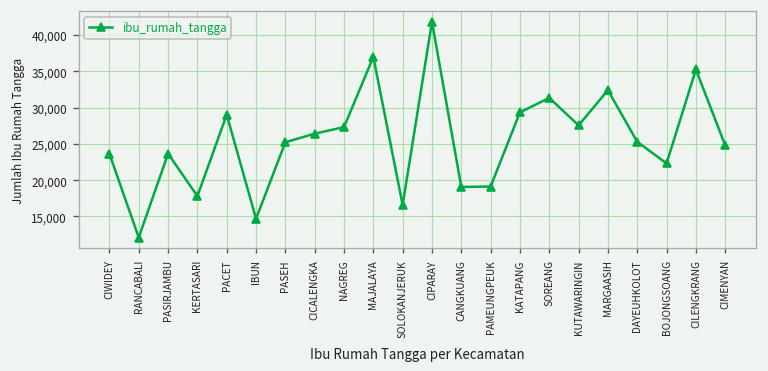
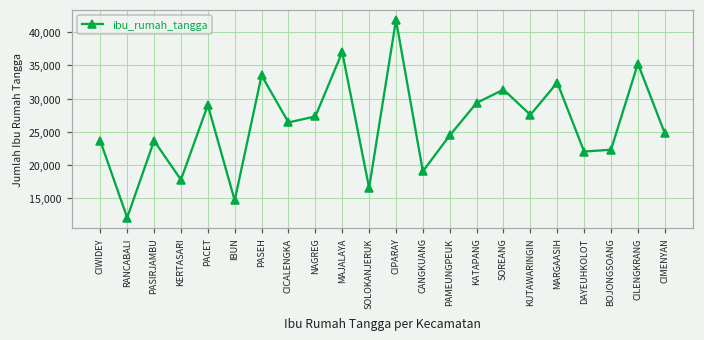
  {
    "CIWIDEY": "24,000",
    "RANCABALI": "12,000",
    "PASIRJAMBU": "24,000",
    "KERTASARI": "18,000",
    "PACET": "29,000",
    "IBUN": "15,000",
-   "PASEH": "25,000",
+   "PASEH": "33,000",
    "CICALENGKA": "26,000",
    "NAGREG": "27,000",
    "MAJALAYA": "37,000",
    "SOLOKANJERUK": "17,000",
    "CIPARAY": "42,000",
    "CANGKUANG": "19,000",
-   "PAMEUNGPEUK": "19,000",
+   "PAMEUNGPEUK": "24,000",
    "KATAPANG": "29,000",
    "SOREANG": "31,000",
    "KUTAWARINGIN": "28,000",
    "MARGAASIH": "32,000",
-   "DAYEUHKOLOT": "25,000",
+   "DAYEUHKOLOT": "22,000",
    "BOJONGSOANG": "22,000",
    "CILENGKRANG": "35,000",
    "CIMENYAN": "25,000"
  }
